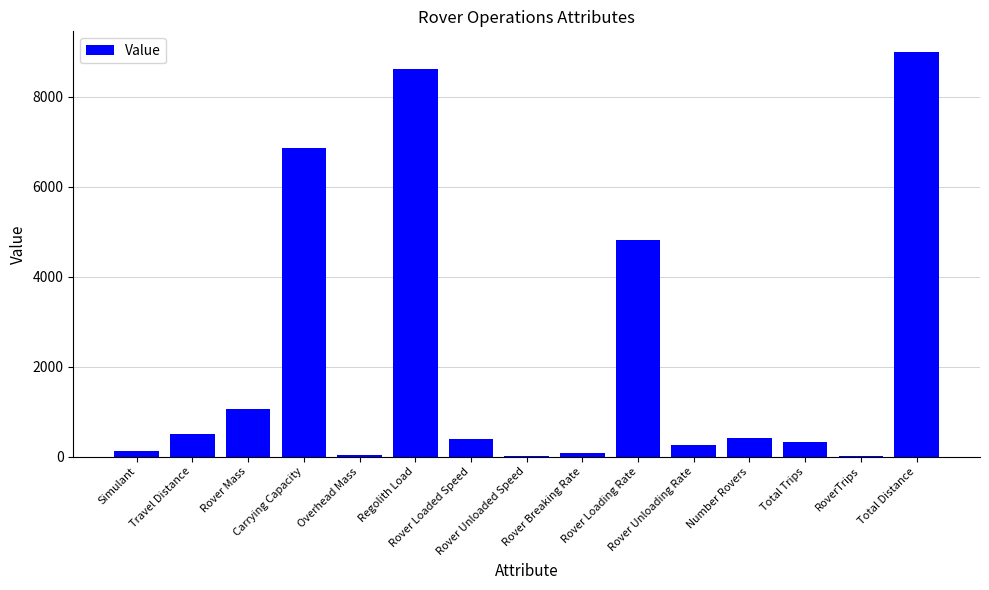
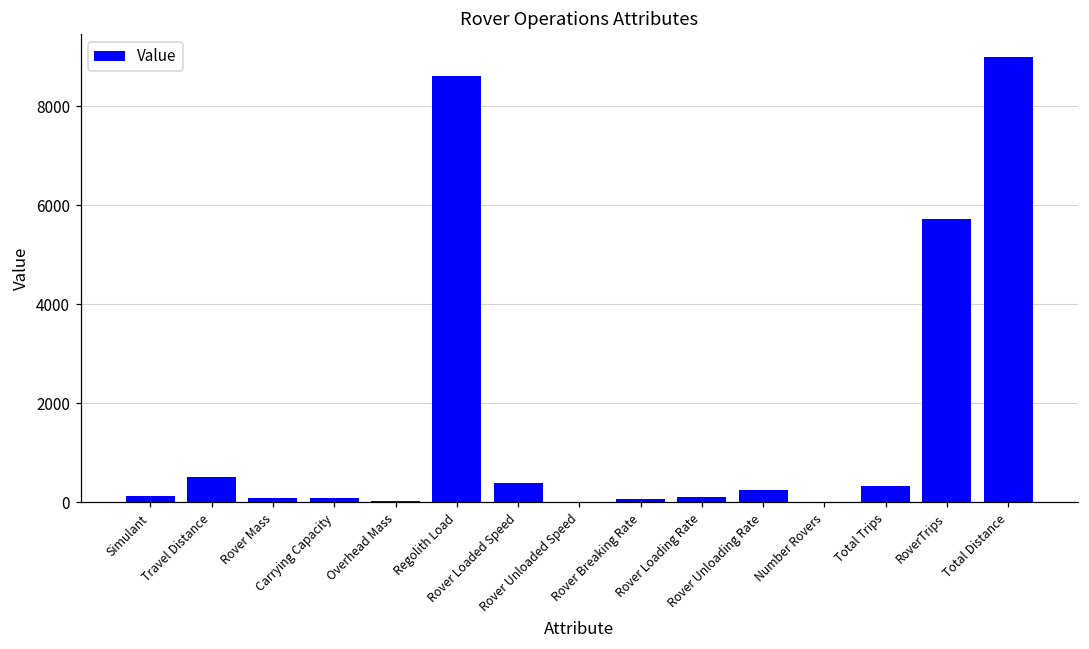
  {
    "Simulant": 100,
    "Travel Distance": 500,
-   "Rover Mass": 1100,
-   "Carrying Capacity": 6900,
+   "Rover Mass": 100,
+   "Carrying Capacity": 100,
    "Regolith Load": 8600,
    "Rover Loaded Speed": 400,
    "Rover Breaking Rate": 100,
-   "Rover Loading Rate": 4800,
+   "Rover Loading Rate": 100,
    "Rover Unloading Rate": 200,
-   "Number Rovers": 400,
+   "Number Rovers": 0,
    "Total Trips": 300,
-   "RoverTrips": 0,
+   "RoverTrips": 5700,
    "Total Distance": 9000
  }
